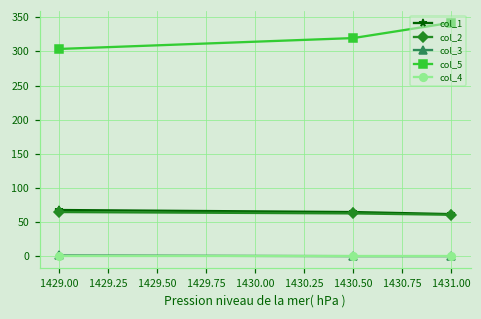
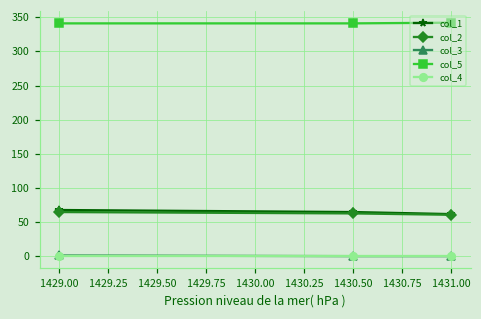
  {
    "col_5": {
-     "1429.00": 300,
-     "1430.50": 320
+     "1429.00": 340,
+     "1430.50": 340
    }
  }
